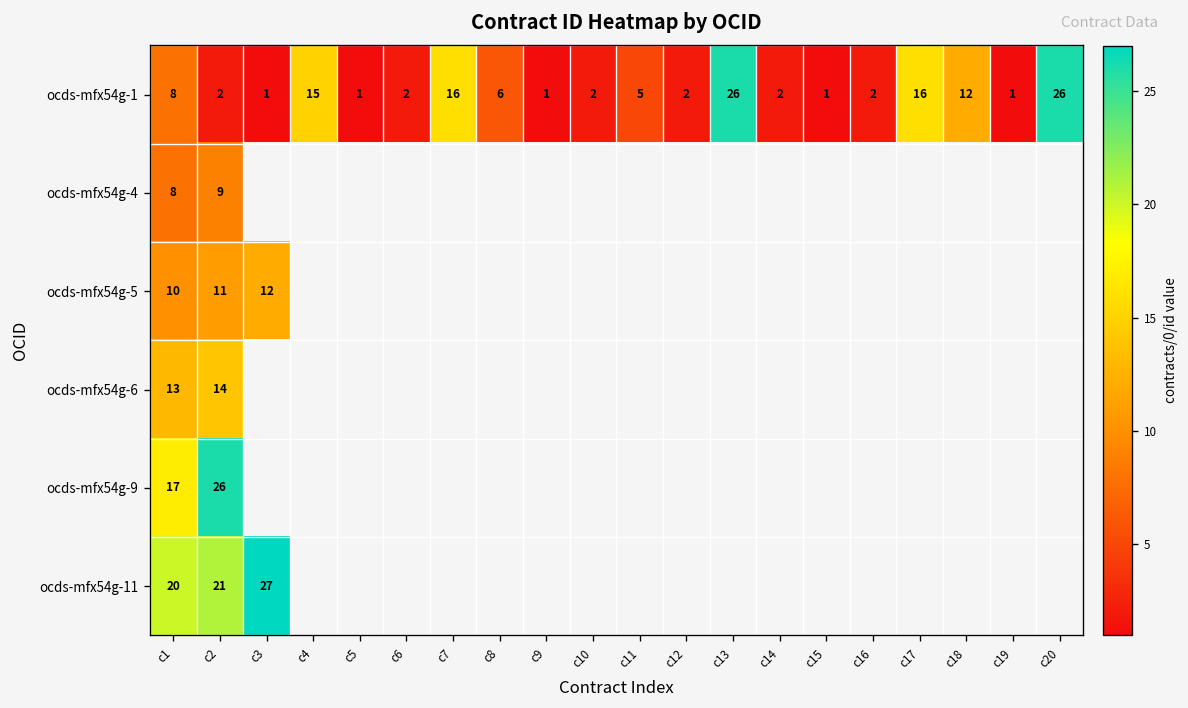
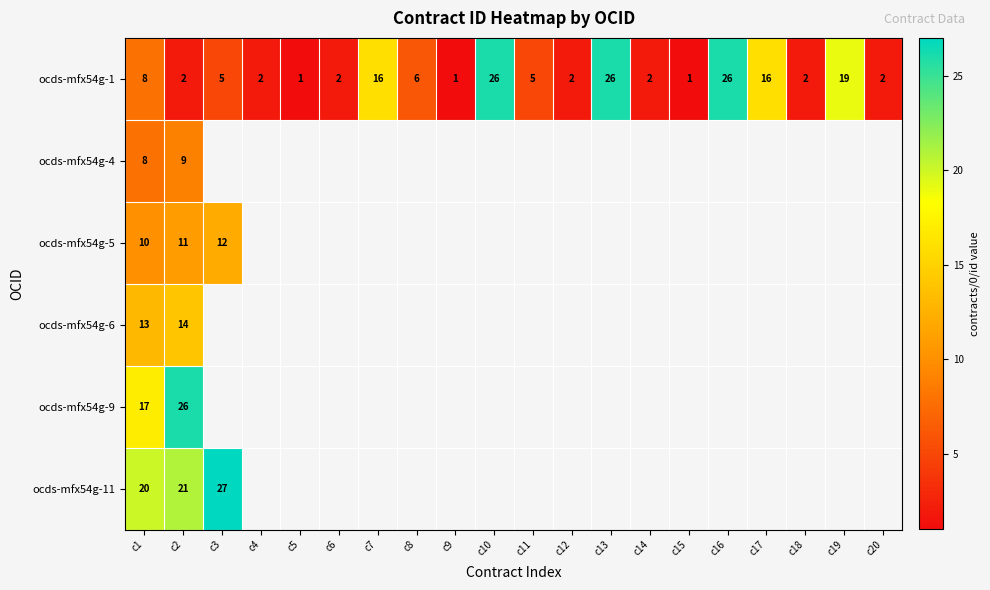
  {
    "ocds-mfx54g-1": {
      "c1": 8,
      "c2": 2,
-     "c3": 1,
-     "c4": 15,
+     "c3": 5,
+     "c4": 2,
      "c5": 1,
      "c6": 2,
      "c7": 16,
      "c8": 6,
      "c9": 1,
-     "c10": 2,
+     "c10": 26,
      "c11": 5,
      "c12": 2,
      "c13": 26,
      "c14": 2,
      "c15": 1,
-     "c16": 2,
+     "c16": 26,
      "c17": 16,
-     "c18": 12,
-     "c19": 1,
-     "c20": 26
+     "c18": 2,
+     "c19": 19,
+     "c20": 2
    },
    "ocds-mfx54g-4": {
      "c1": 8,
      "c2": 9
    },
    "ocds-mfx54g-5": {
      "c1": 10,
      "c2": 11,
      "c3": 12
    },
    "ocds-mfx54g-6": {
      "c1": 13,
      "c2": 14
    },
    "ocds-mfx54g-9": {
      "c1": 17,
      "c2": 26
    },
    "ocds-mfx54g-11": {
      "c1": 20,
      "c2": 21,
      "c3": 27
    }
  }
